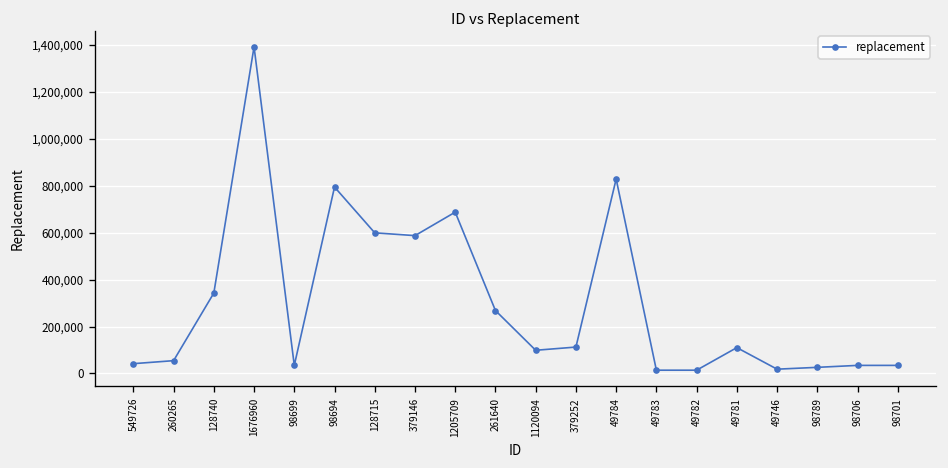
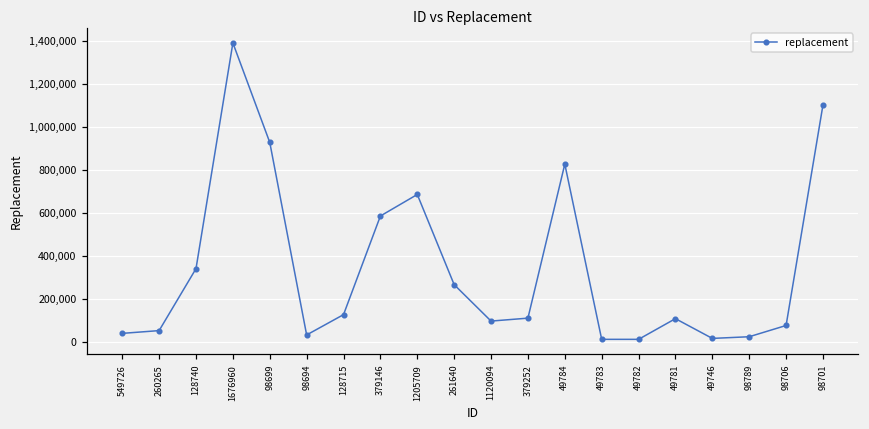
  {
    "549726": "40,000",
    "260265": "50,000",
    "128740": "340,000",
    "1676960": "1,390,000",
-   "98699": "30,000",
-   "98694": "790,000",
-   "128715": "600,000",
+   "98699": "930,000",
+   "98694": "30,000",
+   "128715": "130,000",
    "379146": "590,000",
    "1205709": "690,000",
    "261640": "270,000",
    "1120094": "100,000",
    "379252": "110,000",
    "49784": "830,000",
    "49783": "10,000",
    "49782": "10,000",
    "49781": "110,000",
    "49746": "20,000",
    "98789": "30,000",
-   "98706": "30,000",
-   "98701": "30,000"
+   "98706": "80,000",
+   "98701": "1,100,000"
  }
